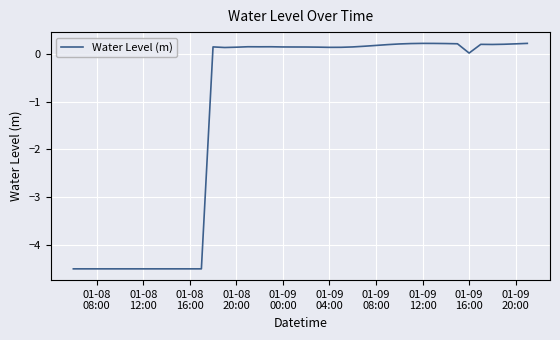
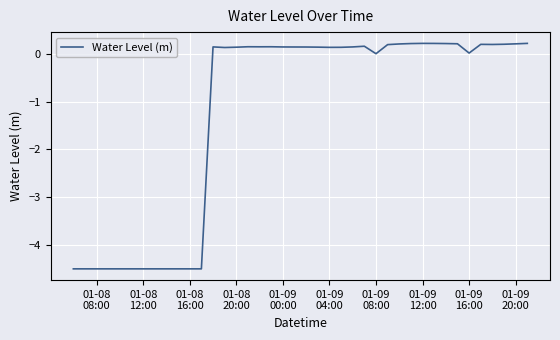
  {
    "01-08 08:00": -4.5,
    "01-08 12:00": -4.5,
    "01-08 16:00": -4.5,
    "01-08 20:00": 0.1,
    "01-09 00:00": 0.1,
    "01-09 04:00": 0.1,
-   "01-09 08:00": 0.2,
+   "01-09 08:00": 0.0,
    "01-09 12:00": 0.2,
    "01-09 16:00": 0.0,
    "01-09 20:00": 0.2
  }
